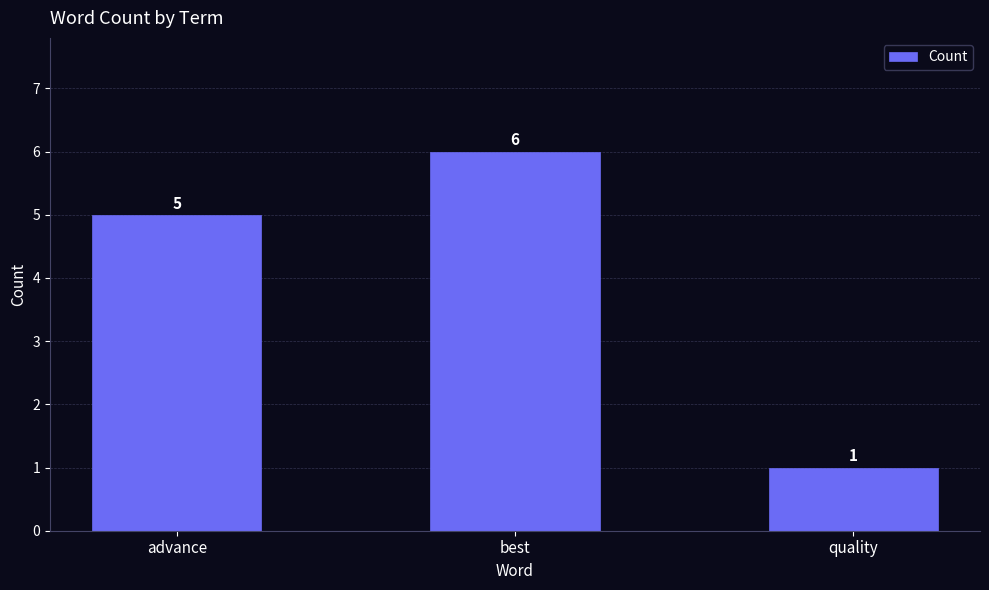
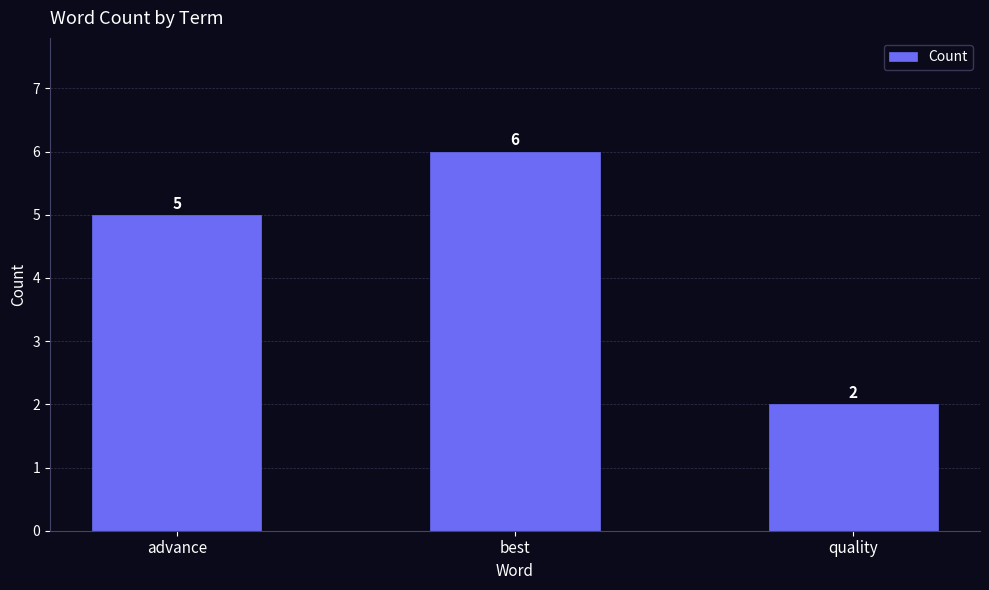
  {
    "advance": 5,
    "best": 6,
-   "quality": 1
+   "quality": 2
  }
